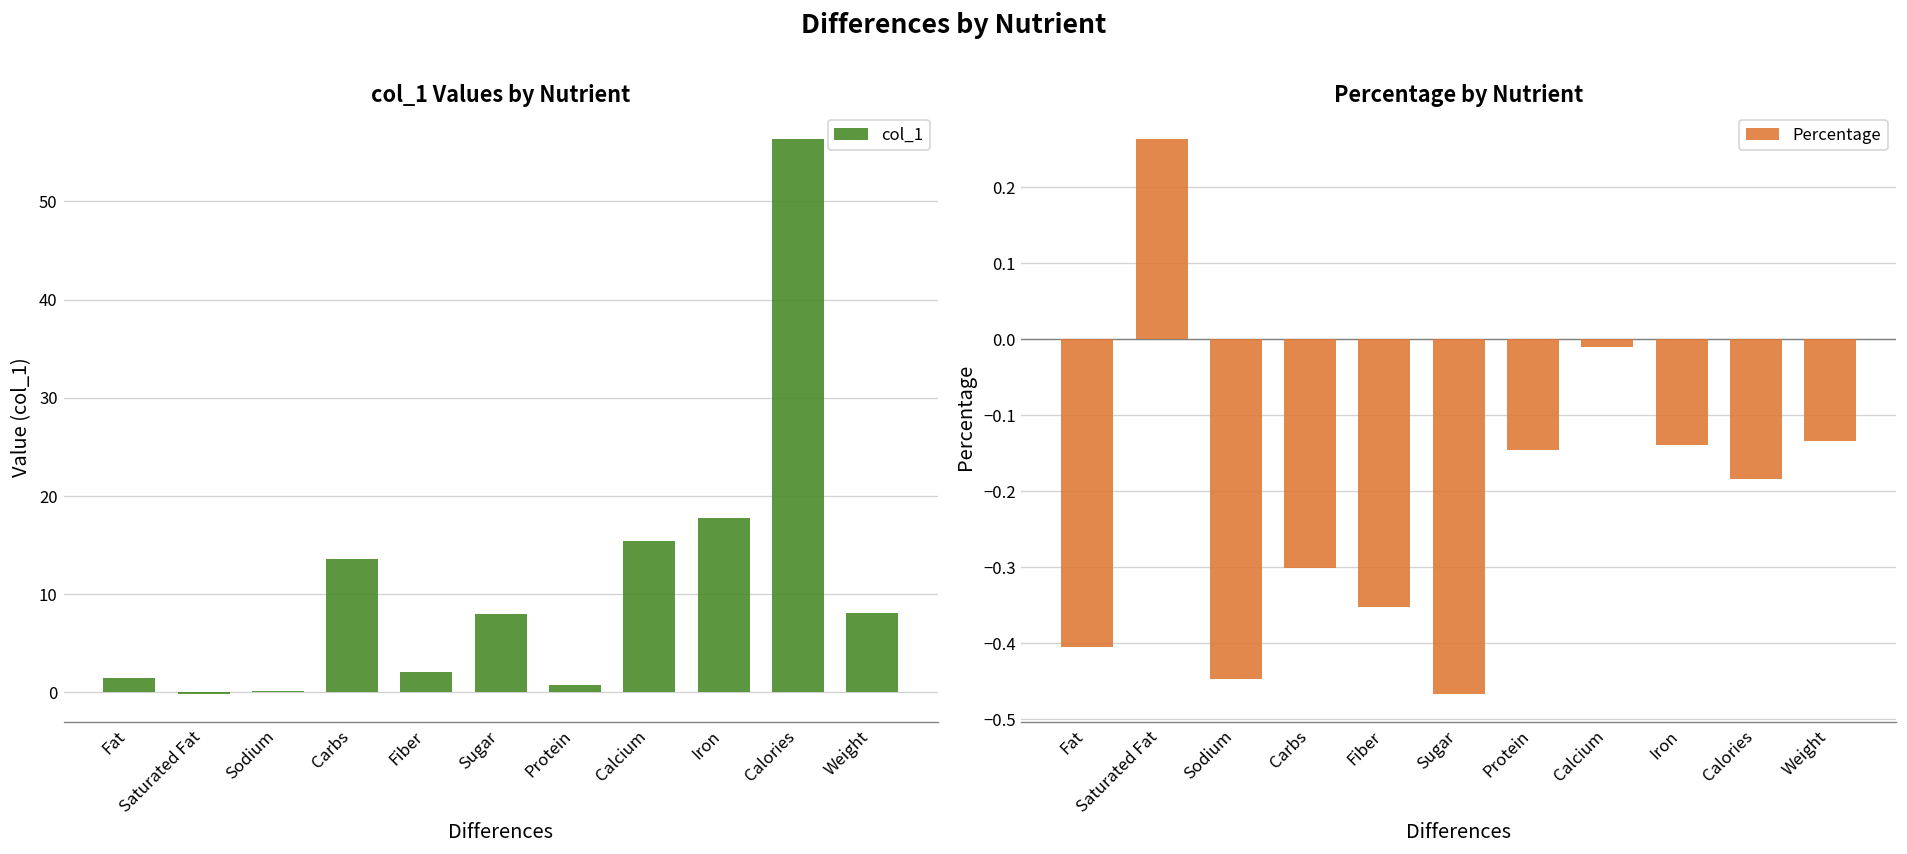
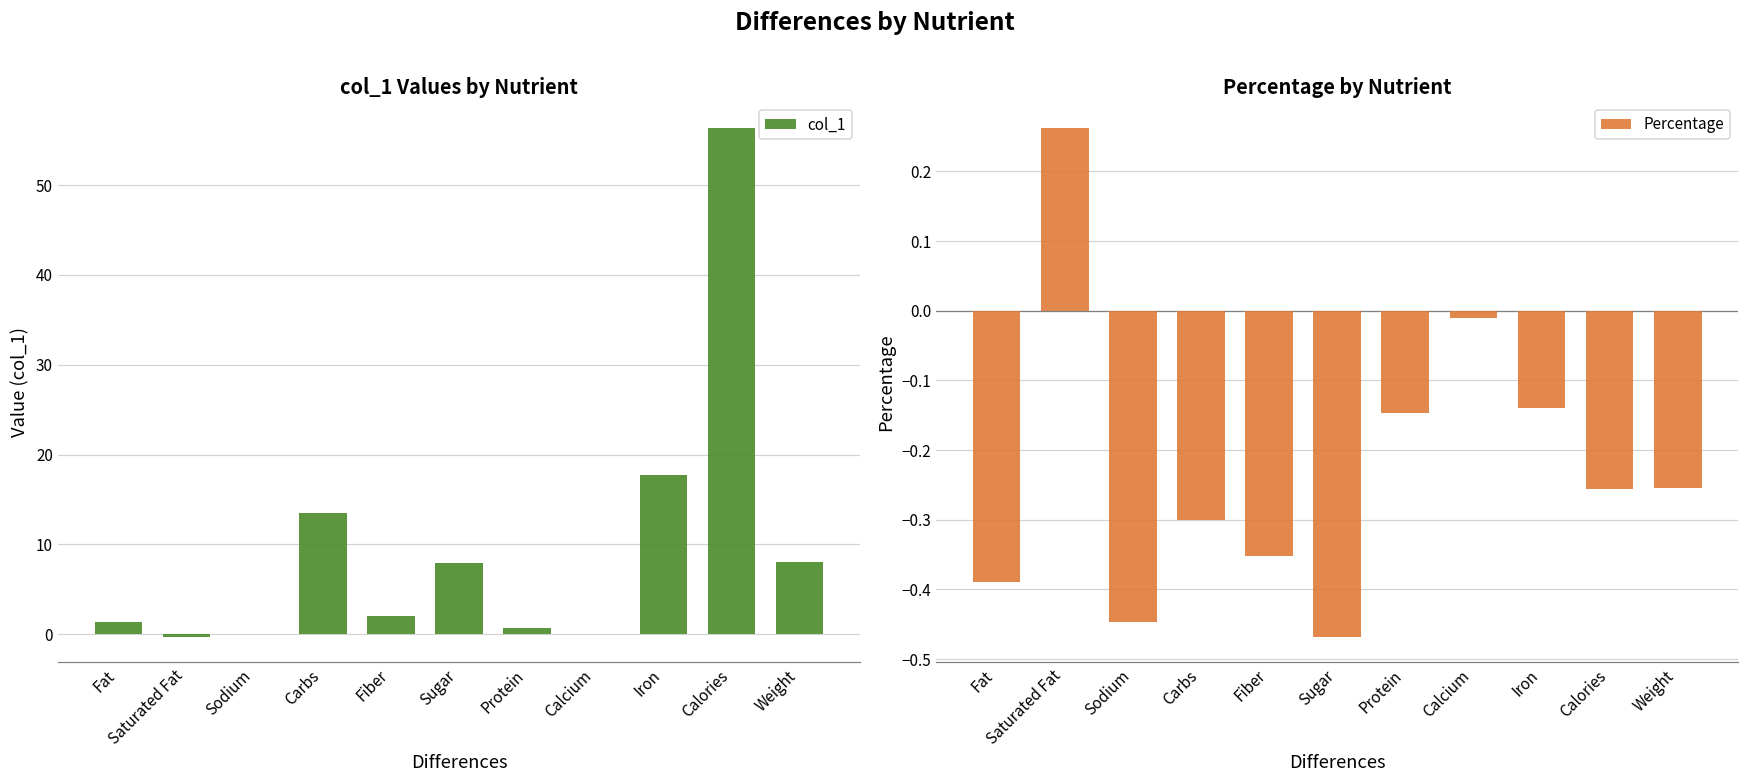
  {
    "col_1 Values by Nutrient": {
      "Fat": 1,
      "Carbs": 14,
      "Fiber": 2,
      "Sugar": 8,
      "Protein": 1,
-     "Calcium": 15,
+     "Calcium": 0,
      "Iron": 18,
      "Calories": 56,
      "Weight": 8
    },
    "Percentage by Nutrient": {
-     "Fat": -0.41,
+     "Fat": -0.39,
      "Saturated Fat": 0.26,
      "Sodium": -0.45,
      "Carbs": -0.30,
      "Fiber": -0.35,
      "Sugar": -0.47,
      "Protein": -0.15,
      "Calcium": -0.01,
      "Iron": -0.14,
-     "Calories": -0.18,
-     "Weight": -0.13
+     "Calories": -0.26,
+     "Weight": -0.25
    }
  }
